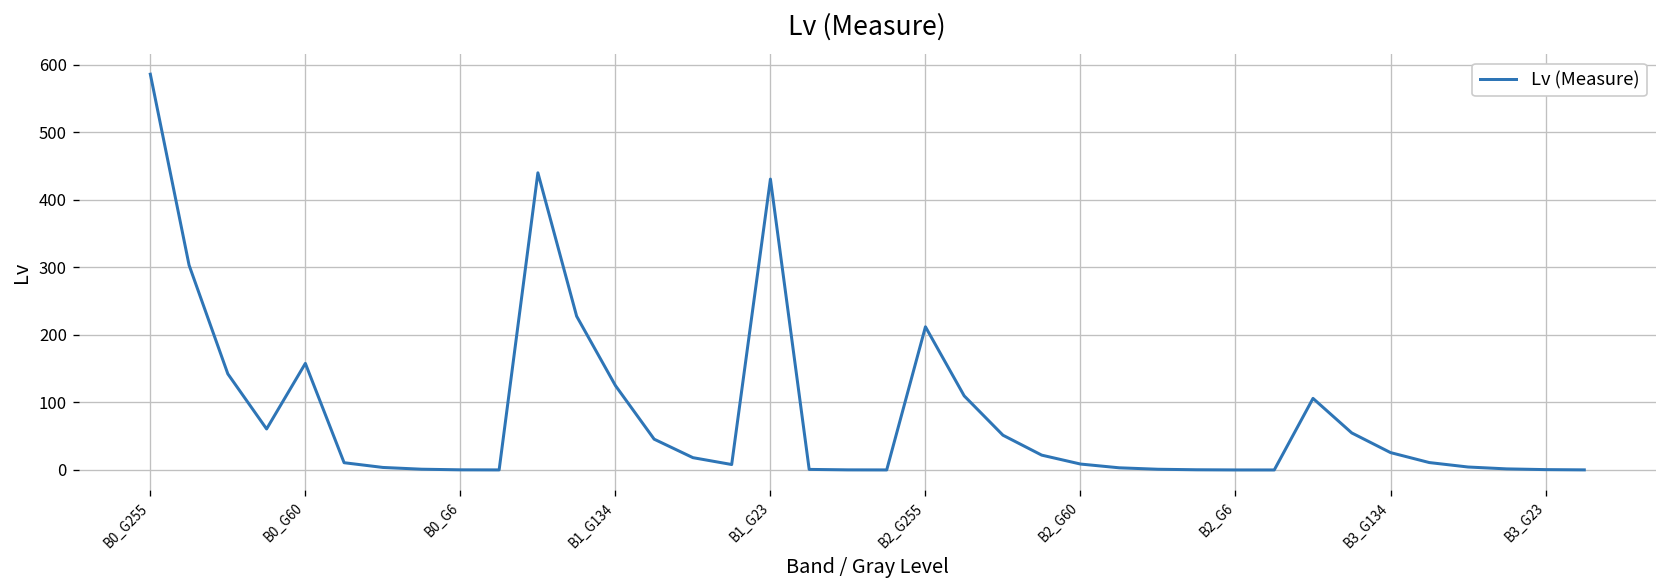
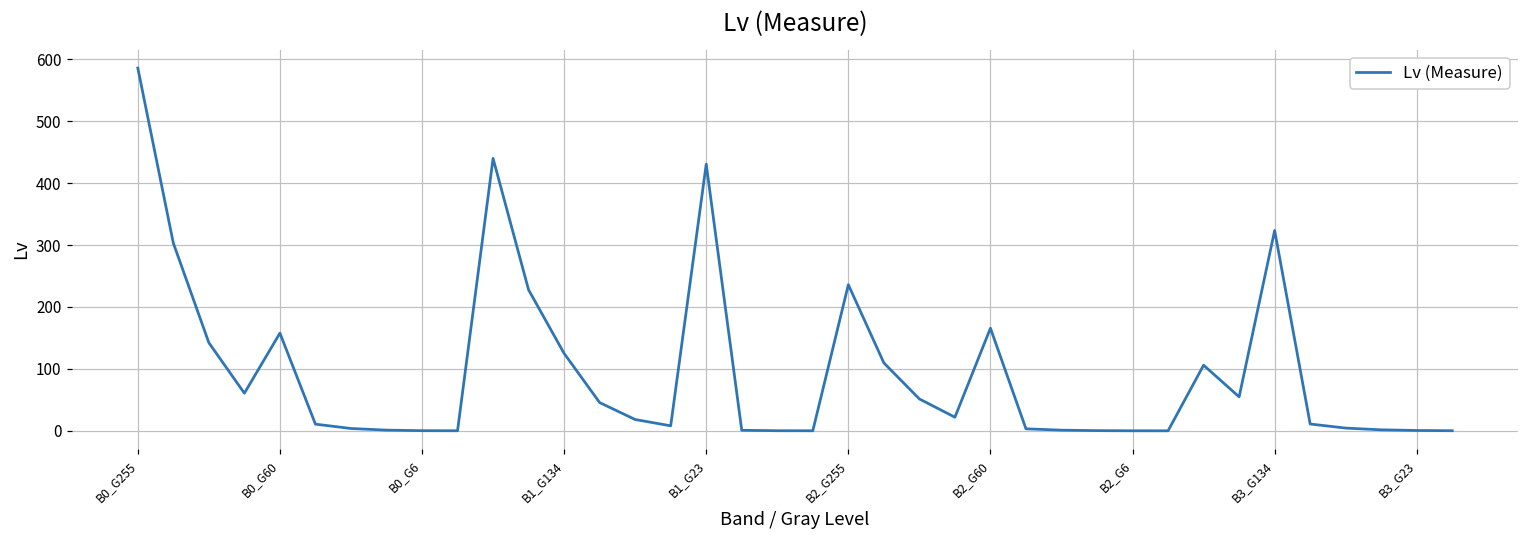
  {
    "B0_G255": 590,
    "B0_G60": 160,
    "B0_G6": 0,
    "B1_G134": 130,
    "B1_G23": 430,
-   "B2_G255": 210,
-   "B2_G60": 10,
+   "B2_G255": 240,
+   "B2_G60": 170,
    "B2_G6": 0,
-   "B3_G134": 30,
+   "B3_G134": 320,
    "B3_G23": 0
  }
